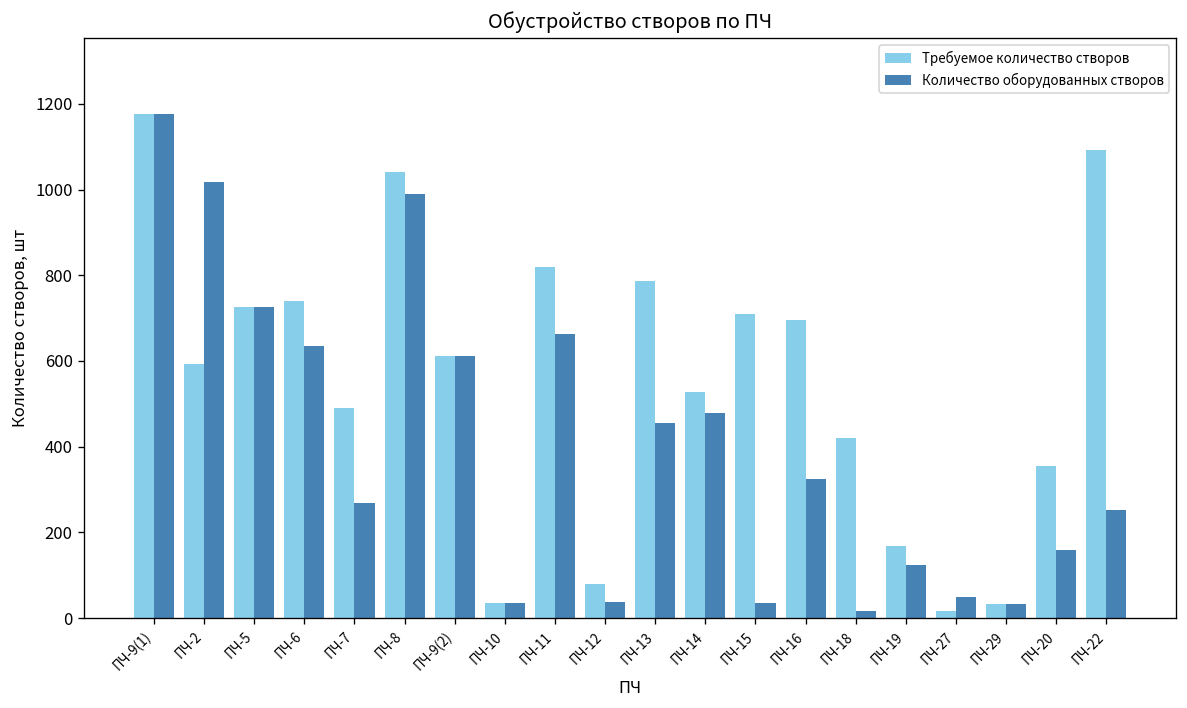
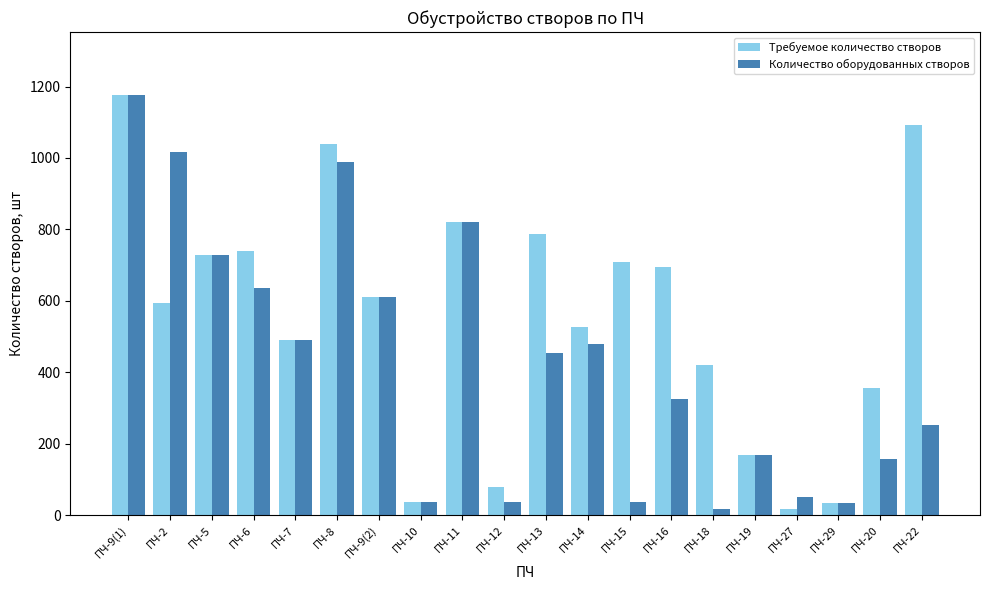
  {
    "Требуемое количество створов": {
      "ПЧ-9(1)": 1180,
      "ПЧ-2": 590,
      "ПЧ-5": 730,
      "ПЧ-6": 740,
      "ПЧ-7": 490,
      "ПЧ-8": 1040,
      "ПЧ-9(2)": 610,
      "ПЧ-10": 40,
      "ПЧ-11": 820,
      "ПЧ-12": 80,
      "ПЧ-13": 790,
      "ПЧ-14": 530,
      "ПЧ-15": 710,
      "ПЧ-16": 700,
      "ПЧ-18": 420,
      "ПЧ-19": 170,
      "ПЧ-27": 20,
      "ПЧ-29": 30,
      "ПЧ-20": 360,
      "ПЧ-22": 1090
    },
    "Количество оборудованных створов": {
      "ПЧ-9(1)": 1180,
      "ПЧ-2": 1020,
      "ПЧ-5": 730,
      "ПЧ-6": 640,
-     "ПЧ-7": 270,
+     "ПЧ-7": 490,
      "ПЧ-8": 990,
      "ПЧ-9(2)": 610,
      "ПЧ-10": 40,
-     "ПЧ-11": 660,
+     "ПЧ-11": 820,
      "ПЧ-12": 40,
      "ПЧ-13": 460,
      "ПЧ-14": 480,
      "ПЧ-15": 40,
      "ПЧ-16": 320,
      "ПЧ-18": 20,
-     "ПЧ-19": 120,
+     "ПЧ-19": 170,
      "ПЧ-27": 50,
      "ПЧ-29": 30,
      "ПЧ-20": 160,
      "ПЧ-22": 250
    }
  }
